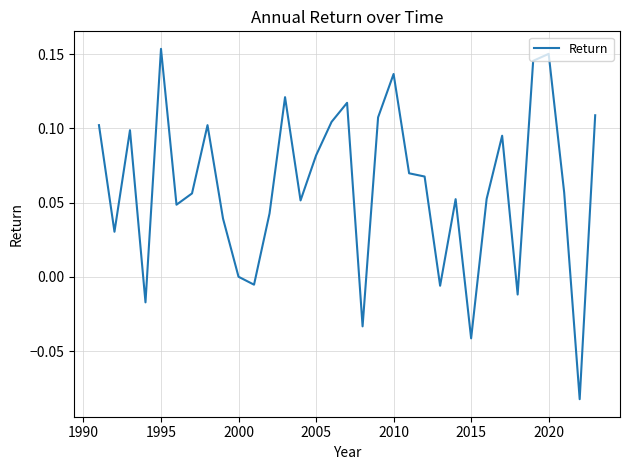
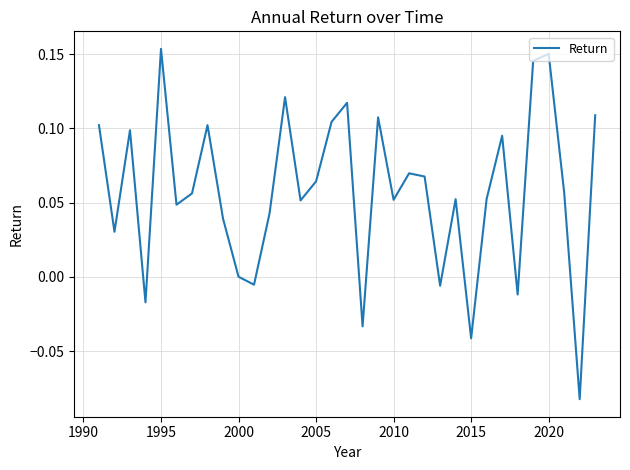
  {
    "1995": 0.153,
    "2000": 0.000,
-   "2005": 0.082,
-   "2010": 0.137,
+   "2005": 0.064,
+   "2010": 0.052,
    "2015": -0.041
  }
